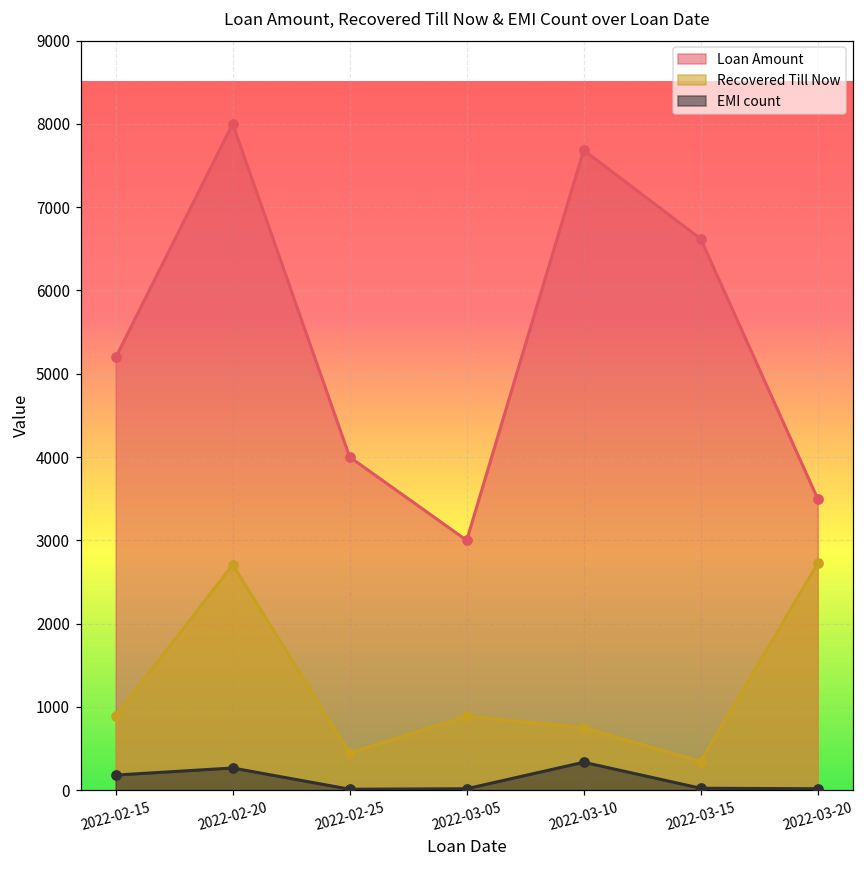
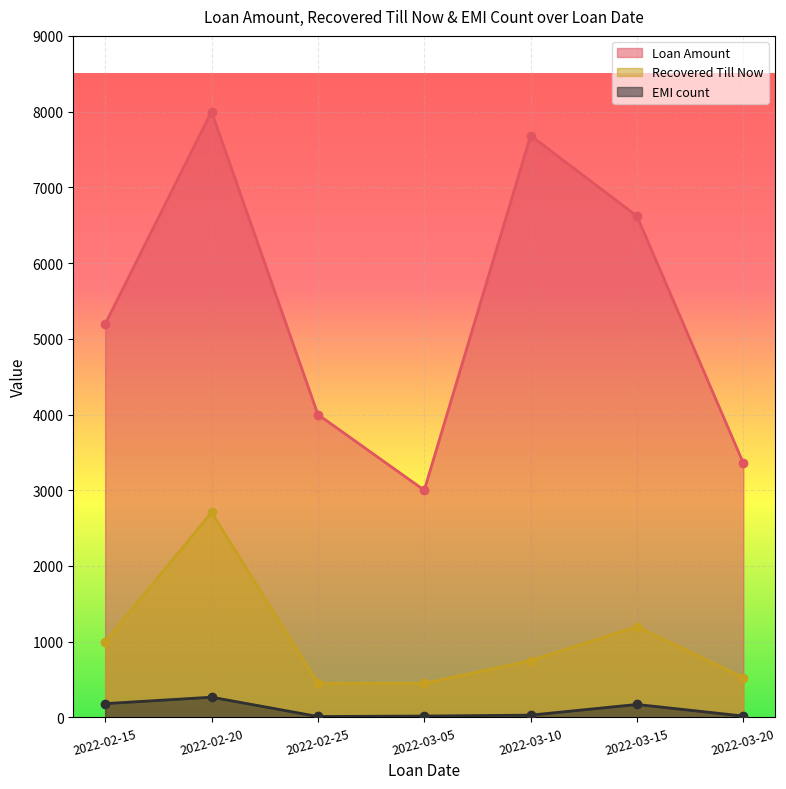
  {
    "Loan Amount": {
      "2022-02-15": 5200,
      "2022-02-20": 8000,
      "2022-02-25": 4000,
      "2022-03-05": 3000,
      "2022-03-10": 7700,
      "2022-03-15": 6600,
-     "2022-03-20": 3500
+     "2022-03-20": 3400
    },
    "Recovered Till Now": {
-     "2022-02-15": 900,
+     "2022-02-15": 1000,
      "2022-02-20": 2700,
      "2022-02-25": 400,
-     "2022-03-05": 900,
+     "2022-03-05": 500,
      "2022-03-10": 800,
-     "2022-03-15": 300,
-     "2022-03-20": 2700
+     "2022-03-15": 1200,
+     "2022-03-20": 500
    },
    "EMI count": {
      "2022-02-15": 200,
      "2022-02-20": 300,
      "2022-02-25": 0,
      "2022-03-05": 0,
-     "2022-03-10": 300,
-     "2022-03-15": 0,
+     "2022-03-10": 0,
+     "2022-03-15": 200,
      "2022-03-20": 0
    }
  }
